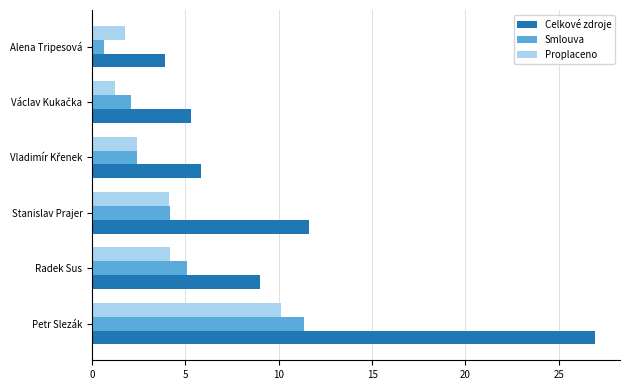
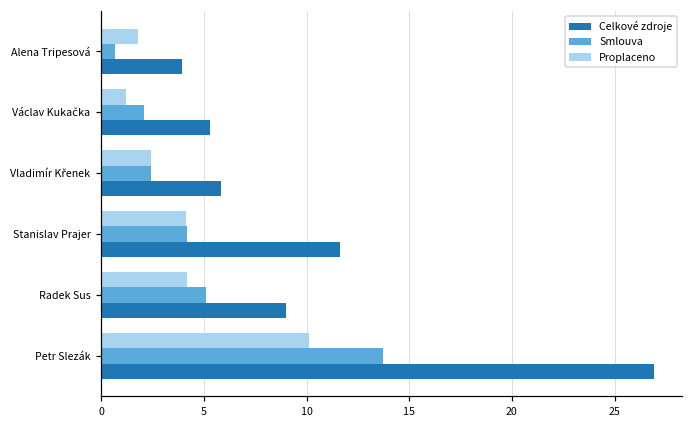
  {
    "Celkové zdroje": {
      "Alena Tripesová": 3.9,
      "Václav Kukačka": 5.3,
      "Vladimír Křenek": 5.8,
      "Stanislav Prajer": 11.6,
      "Radek Sus": 9.0,
      "Petr Slezák": 26.9
    },
    "Smlouva": {
      "Alena Tripesová": 0.7,
      "Václav Kukačka": 2.1,
      "Vladimír Křenek": 2.4,
      "Stanislav Prajer": 4.2,
      "Radek Sus": 5.1,
-     "Petr Slezák": 11.3
+     "Petr Slezák": 13.7
    },
    "Proplaceno": {
      "Alena Tripesová": 1.8,
      "Václav Kukačka": 1.2,
      "Vladimír Křenek": 2.4,
      "Stanislav Prajer": 4.1,
      "Radek Sus": 4.2,
      "Petr Slezák": 10.1
    }
  }
